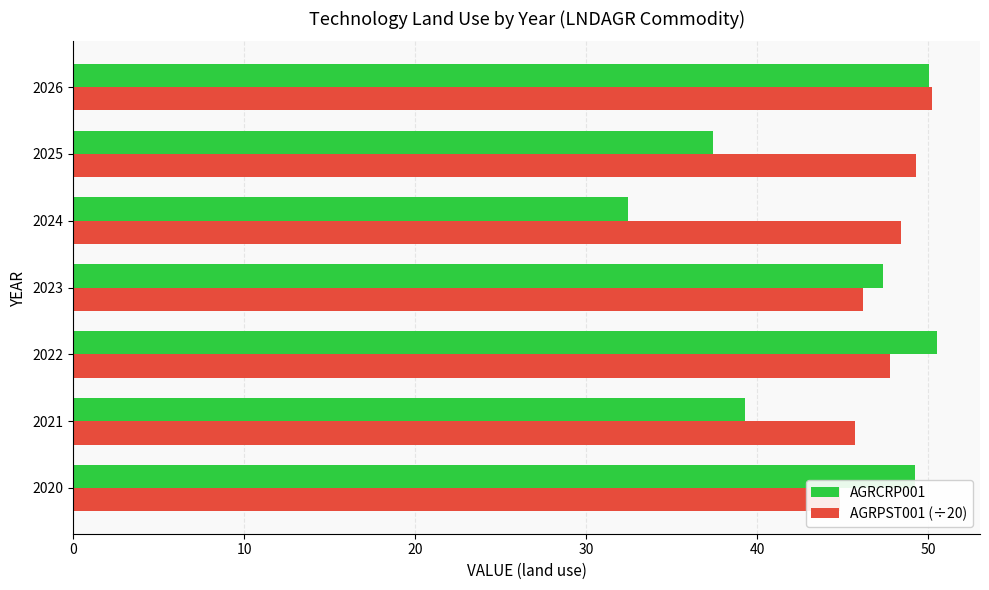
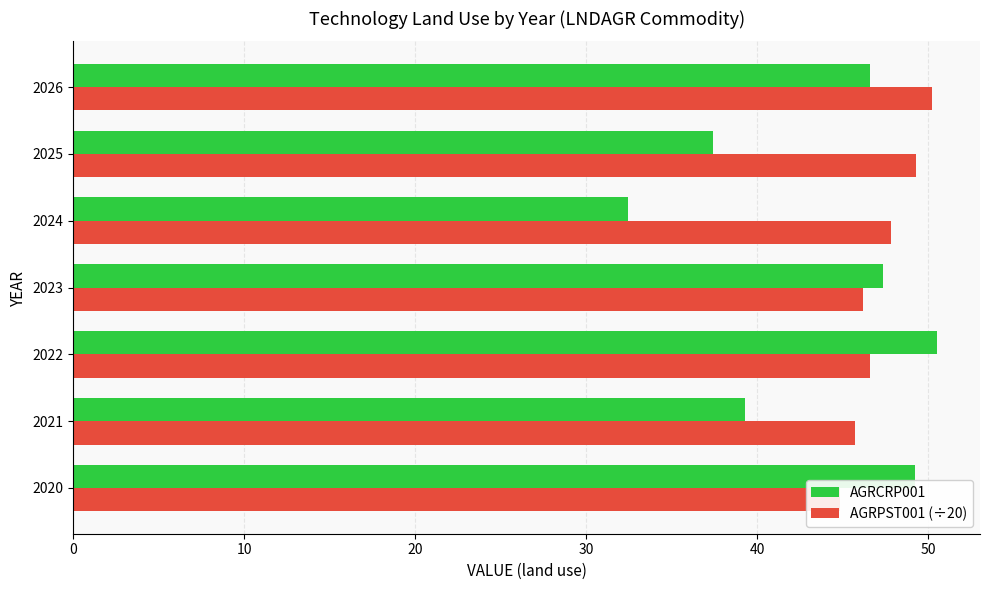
  {
    "AGRCRP001": {
-     "2026": 50.1,
+     "2026": 46.6,
      "2025": 37.5,
      "2024": 32.4,
      "2023": 47.4,
      "2022": 50.5,
      "2021": 39.3,
      "2020": 49.2
    },
    "AGRPST001 (÷20)": {
      "2026": 50.2,
      "2025": 49.3,
-     "2024": 48.4,
+     "2024": 47.8,
      "2023": 46.2,
-     "2022": 47.8,
+     "2022": 46.6,
      "2021": 45.7
    }
  }
